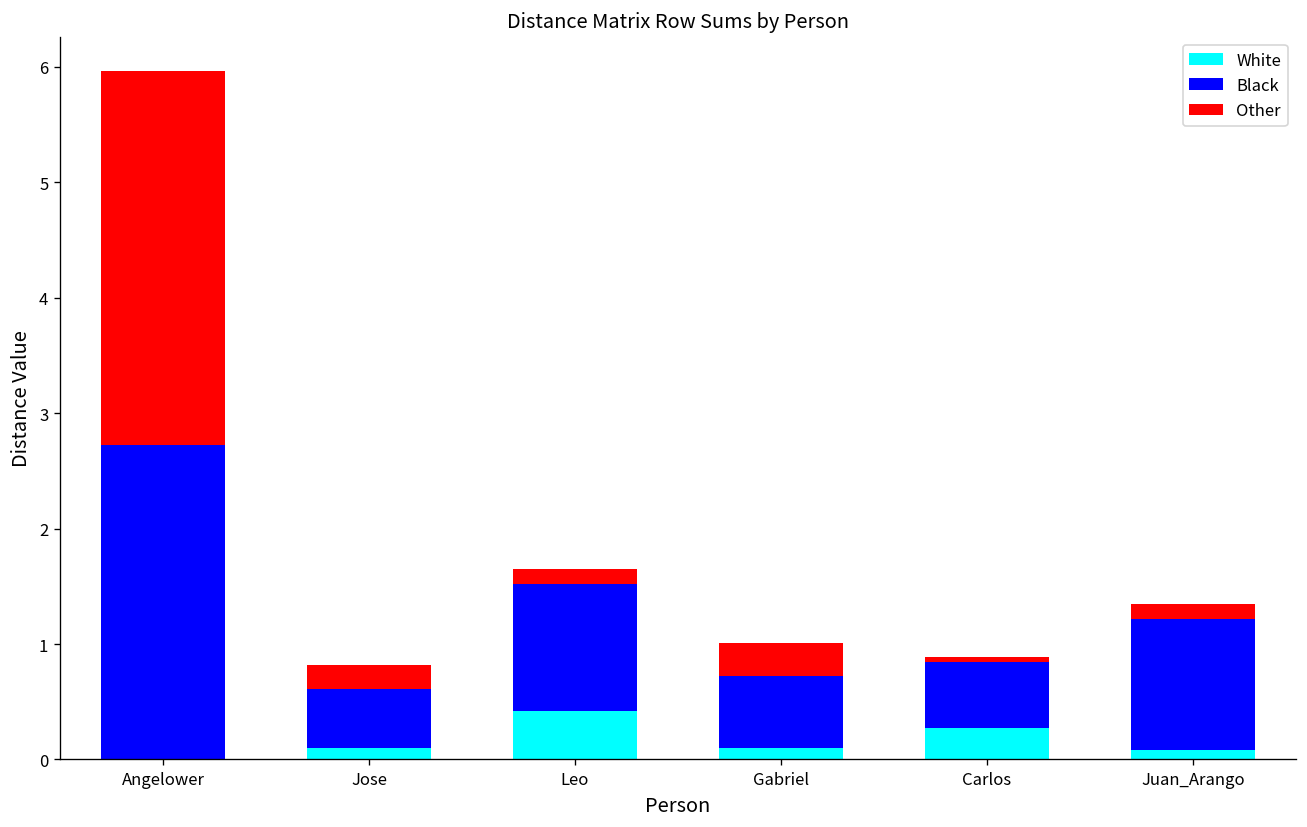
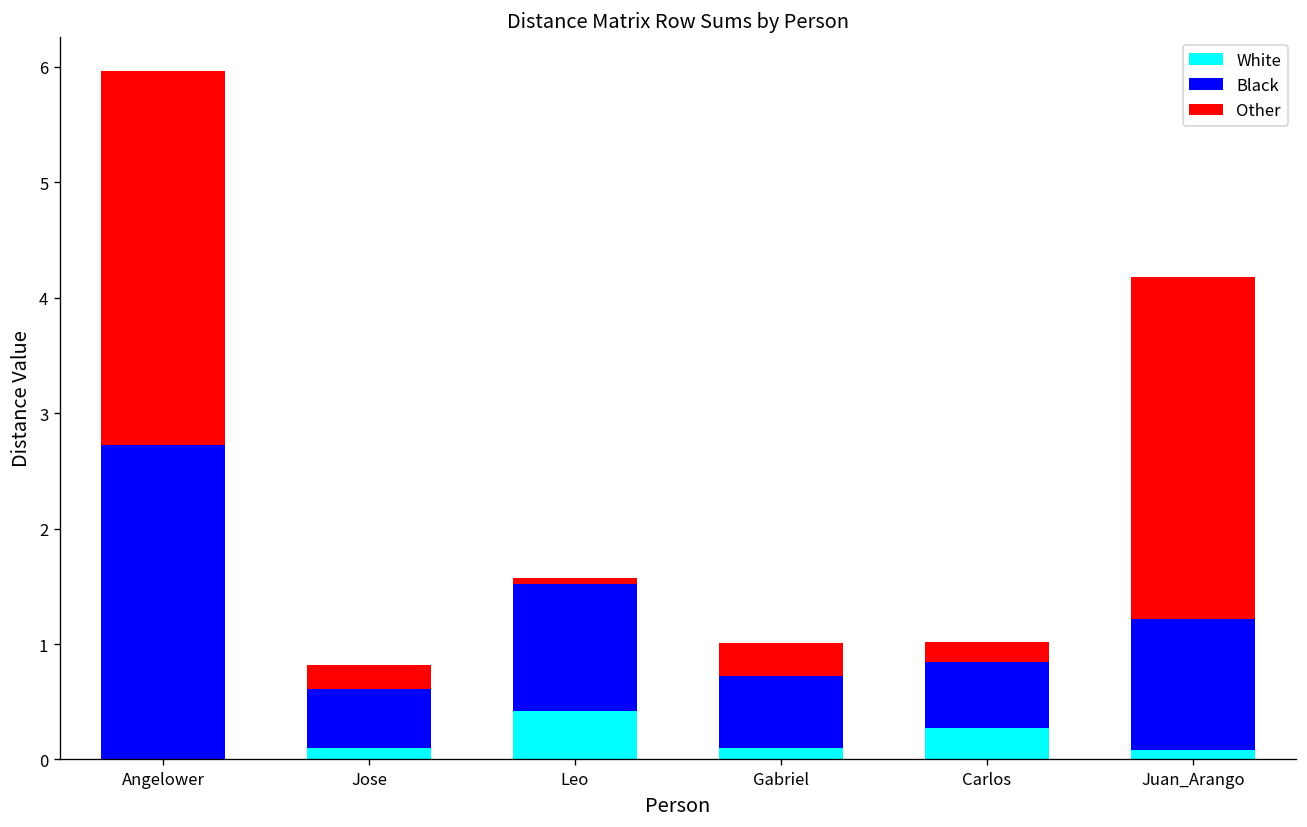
  {
    "White": {
      "Angelower": 0.0,
      "Jose": 0.1,
      "Leo": 0.4,
      "Gabriel": 0.1,
      "Carlos": 0.3,
      "Juan_Arango": 0.1
    },
    "Black": {
      "Angelower": 2.7,
      "Jose": 0.5,
      "Leo": 1.1,
      "Gabriel": 0.6,
      "Carlos": 0.6,
      "Juan_Arango": 1.1
    },
    "Other": {
      "Angelower": 3.2,
      "Jose": 0.2,
-     "Leo": 0.1,
+     "Leo": 0.0,
      "Gabriel": 0.3,
-     "Carlos": 0.0,
-     "Juan_Arango": 0.1
+     "Carlos": 0.2,
+     "Juan_Arango": 3.0
    }
  }
